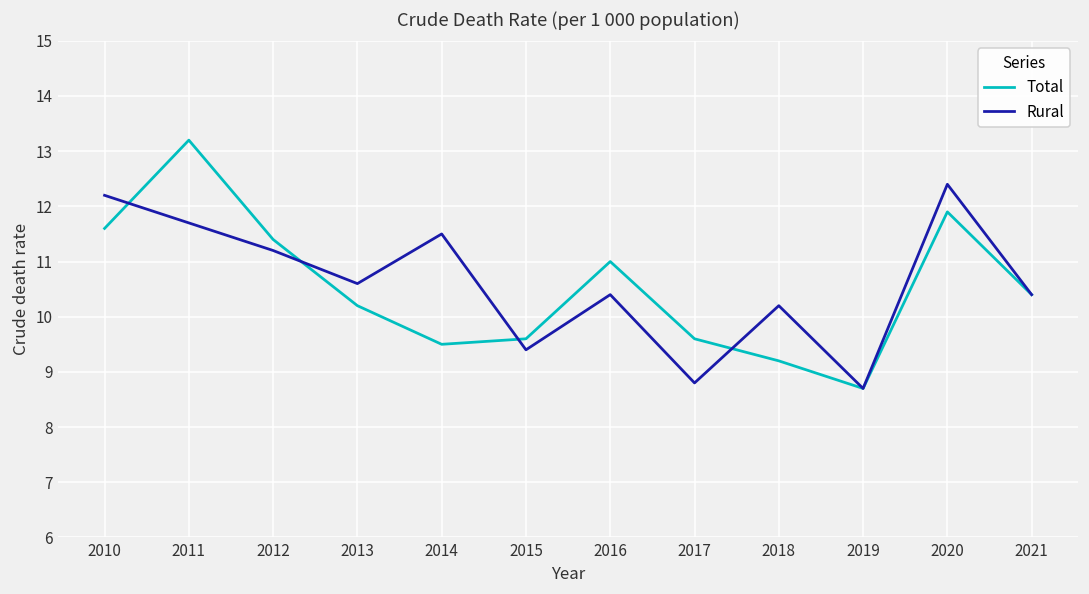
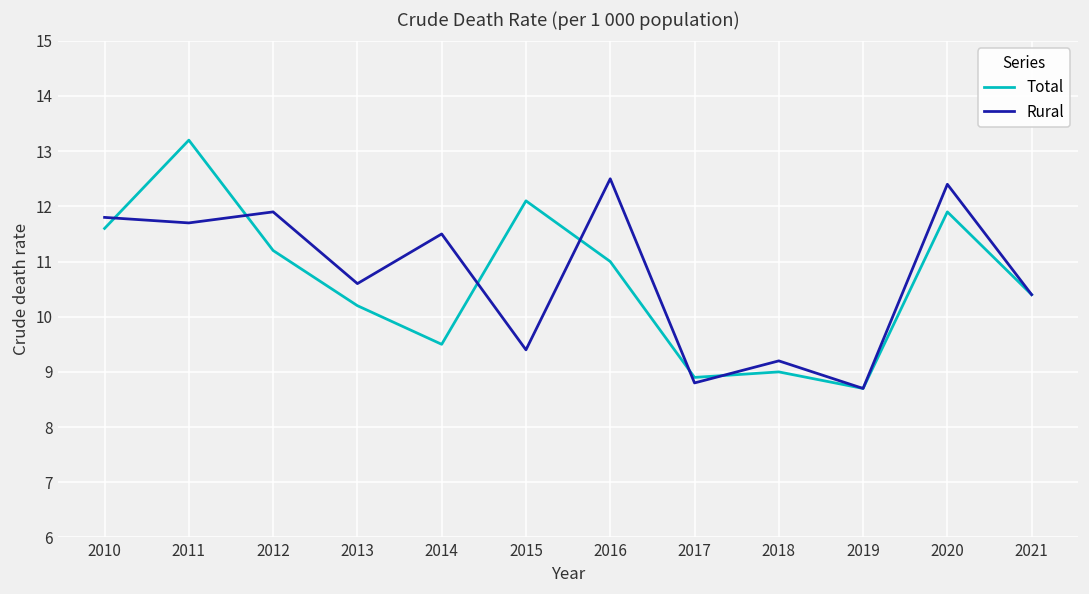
  {
    "Total": {
      "2010": 11.6,
      "2011": 13.2,
-     "2012": 11.4,
+     "2012": 11.2,
      "2013": 10.2,
      "2014": 9.5,
-     "2015": 9.6,
+     "2015": 12.1,
      "2016": 11.0,
-     "2017": 9.6,
-     "2018": 9.2,
+     "2017": 8.9,
+     "2018": 9.0,
      "2020": 11.9
    },
    "Rural": {
-     "2010": 12.2,
+     "2010": 11.8,
      "2011": 11.7,
-     "2012": 11.2,
+     "2012": 11.9,
      "2013": 10.6,
      "2014": 11.5,
      "2015": 9.4,
-     "2016": 10.4,
+     "2016": 12.5,
      "2017": 8.8,
-     "2018": 10.2,
+     "2018": 9.2,
      "2020": 12.4
    }
  }
